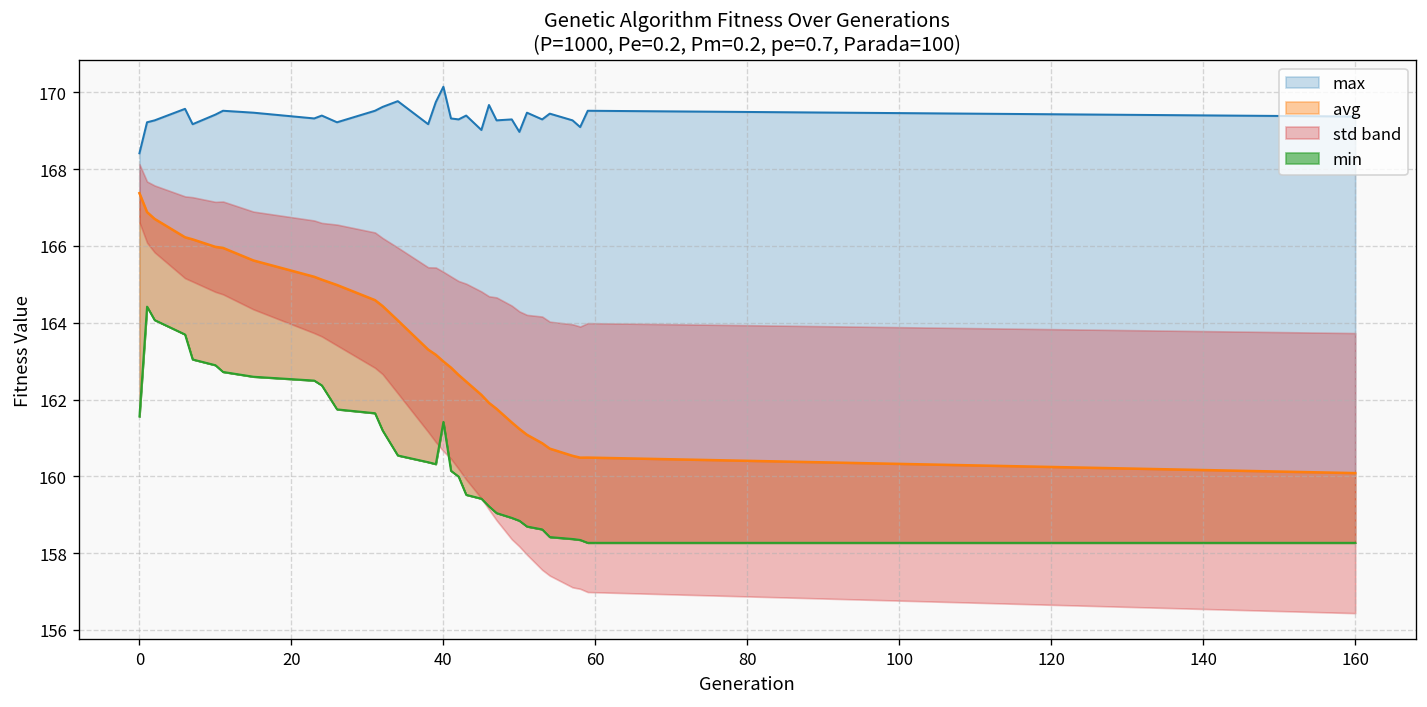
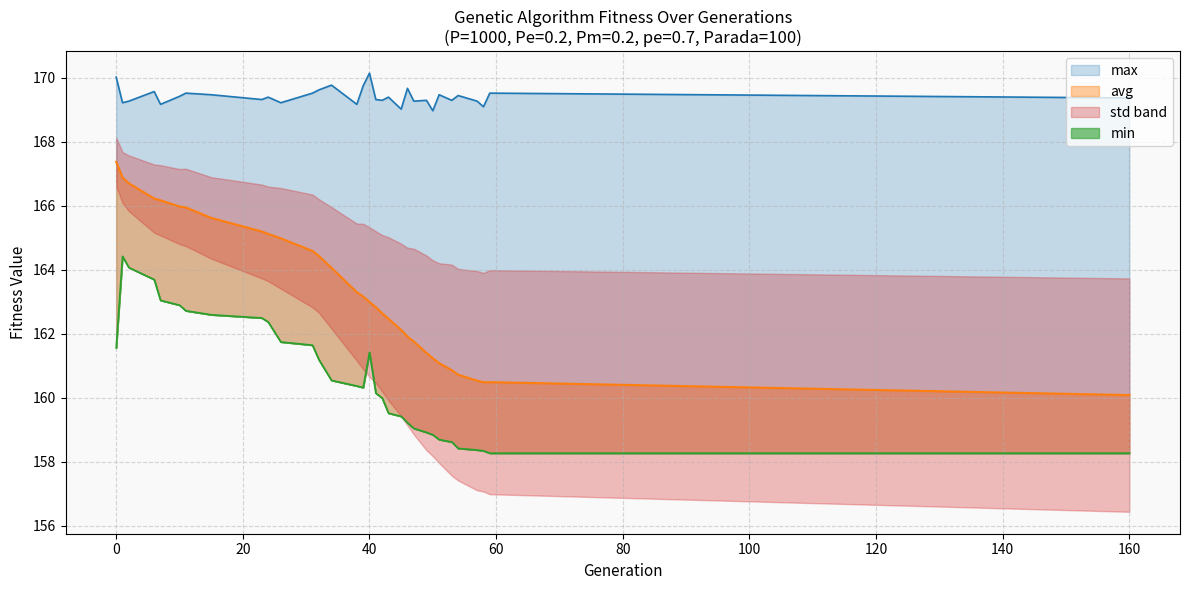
  {
    "max": {
-     "0": 168.4,
+     "0": 170.0,
      "40": 170.1
    },
    "min": {
      "0": 161.6,
      "40": 161.4,
      "160": 158.3
    }
  }
